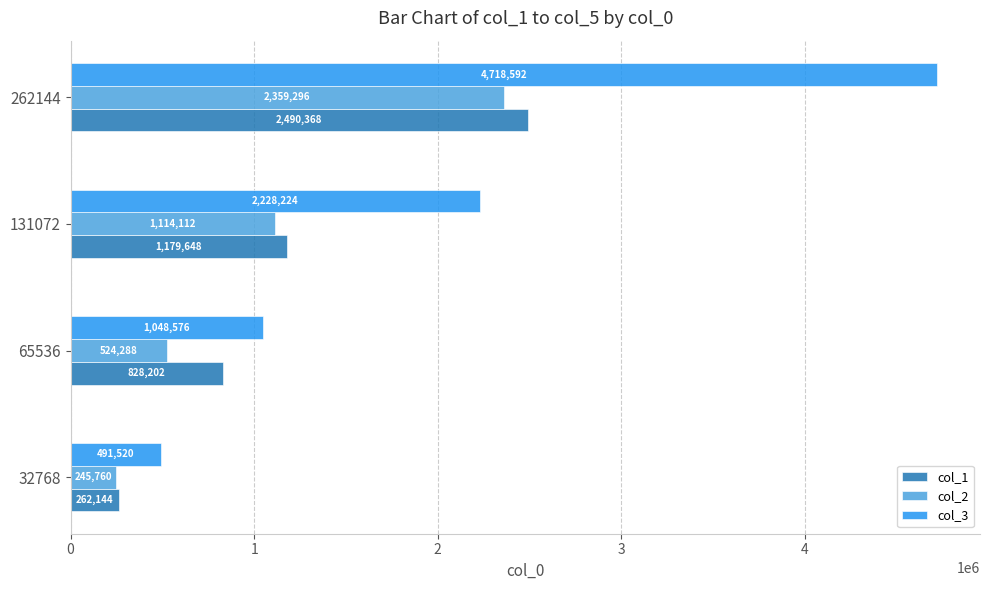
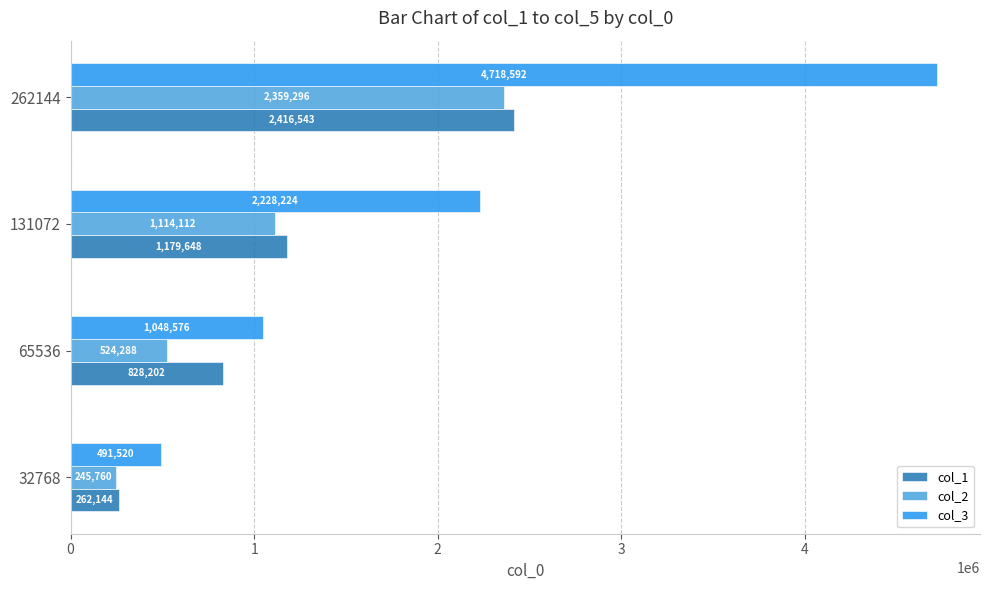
  {
    "col_1": {
-     "262144": "2,490,368",
+     "262144": "2,416,543",
      "131072": "1,179,648",
      "65536": "828,202",
      "32768": "262,144"
    }
  }
